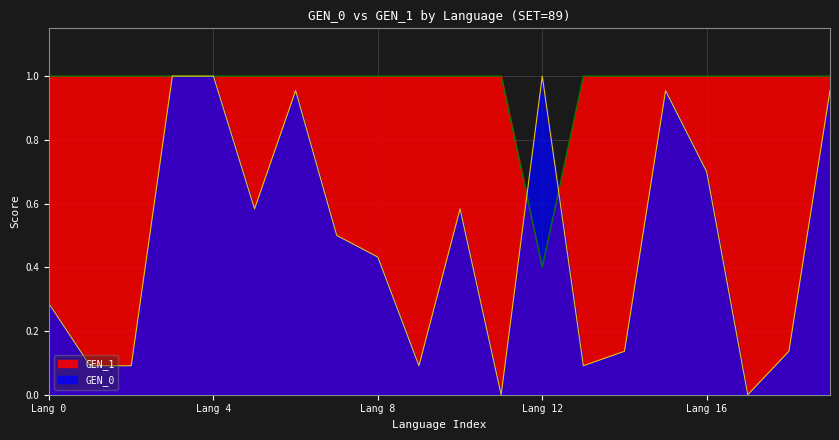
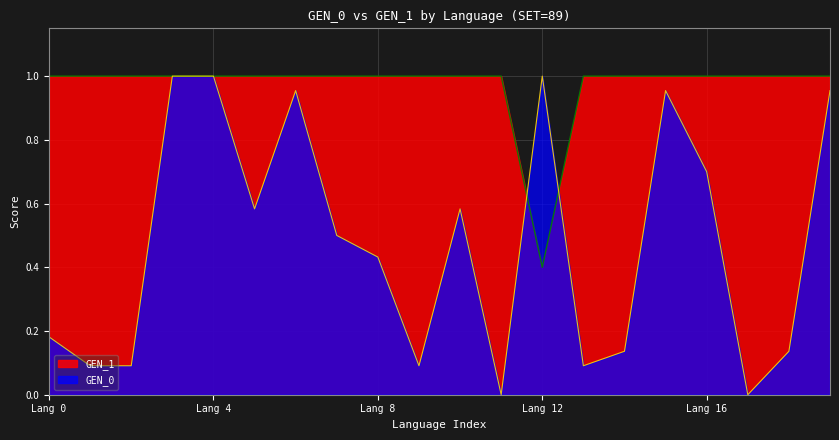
  {
    "GEN_1": {
      "Lang 0": 1.00,
      "Lang 8": 1.00,
      "Lang 12": 0.40,
      "Lang 16": 1.00
    },
    "GEN_0": {
-     "Lang 0": 0.29,
+     "Lang 0": 0.18,
      "Lang 8": 0.43,
      "Lang 12": 1.00,
      "Lang 16": 0.70
    }
  }
